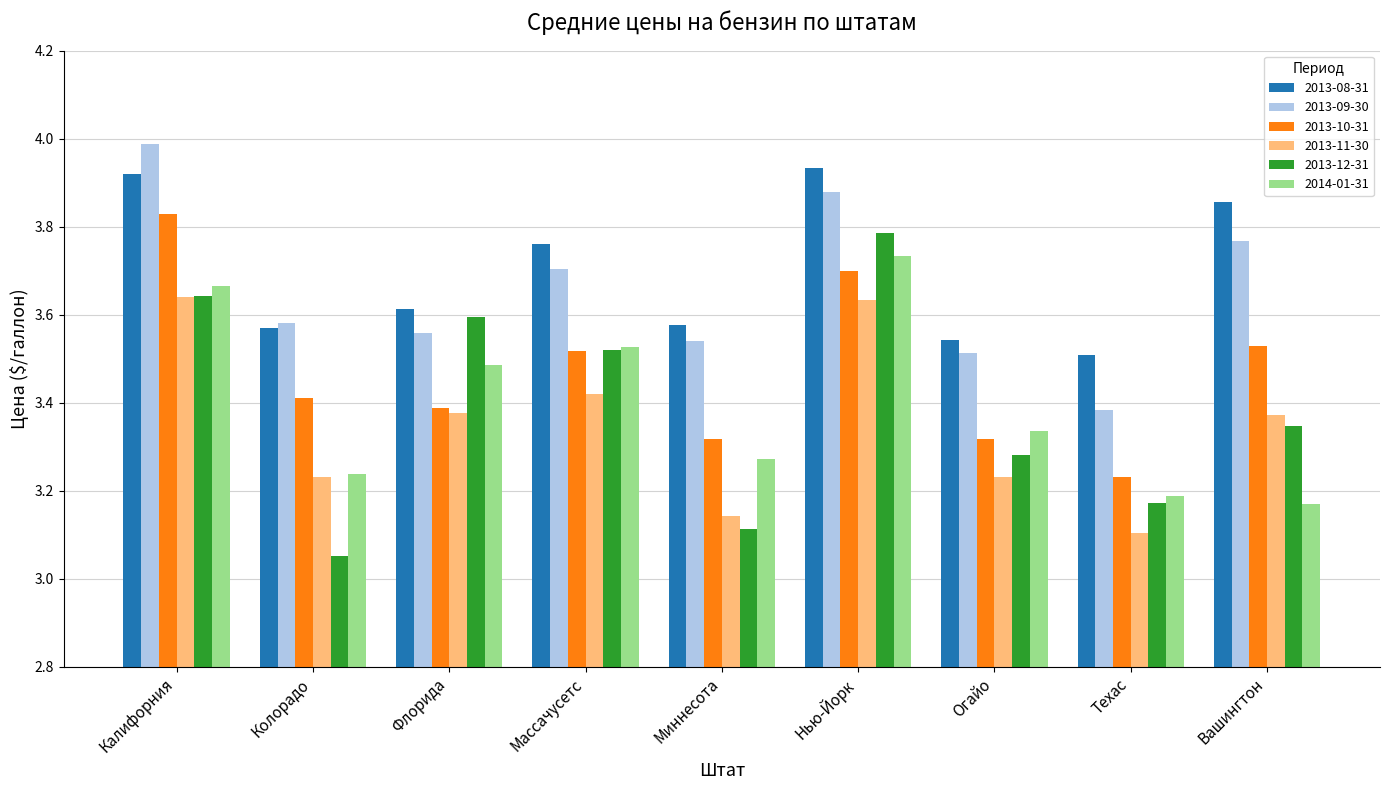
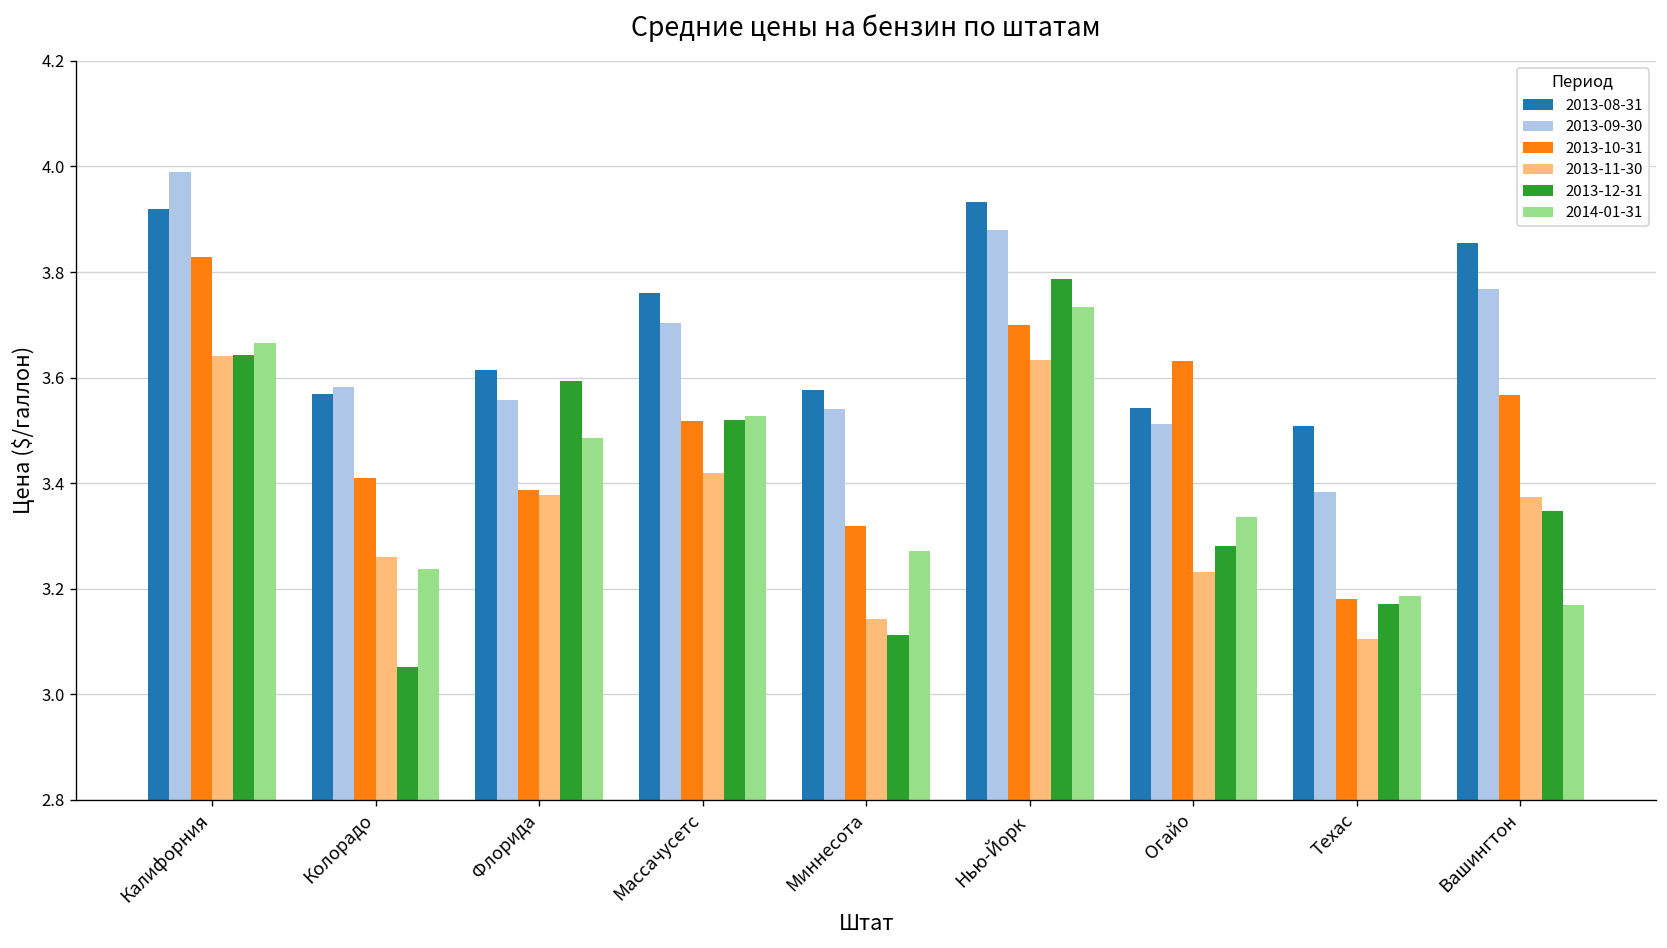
  {
    "2013-08-31": {
      "Калифорния": 3.92,
      "Колорадо": 3.57,
      "Флорида": 3.61,
      "Массачусетс": 3.76,
      "Миннесота": 3.58,
      "Нью-Йорк": 3.93,
      "Огайо": 3.54,
      "Техас": 3.51,
      "Вашингтон": 3.86
    },
    "2013-09-30": {
      "Калифорния": 3.99,
      "Колорадо": 3.58,
      "Флорида": 3.56,
      "Массачусетс": 3.70,
      "Миннесота": 3.54,
      "Нью-Йорк": 3.88,
      "Огайо": 3.51,
      "Техас": 3.38,
      "Вашингтон": 3.77
    },
    "2013-10-31": {
      "Калифорния": 3.83,
      "Колорадо": 3.41,
      "Флорида": 3.39,
      "Массачусетс": 3.52,
      "Миннесота": 3.32,
      "Нью-Йорк": 3.70,
-     "Огайо": 3.32,
-     "Техас": 3.23,
-     "Вашингтон": 3.53
+     "Огайо": 3.63,
+     "Техас": 3.18,
+     "Вашингтон": 3.57
    },
    "2013-11-30": {
      "Калифорния": 3.64,
-     "Колорадо": 3.23,
+     "Колорадо": 3.26,
      "Флорида": 3.38,
      "Массачусетс": 3.42,
      "Миннесота": 3.14,
      "Нью-Йорк": 3.63,
      "Огайо": 3.23,
      "Техас": 3.10,
      "Вашингтон": 3.37
    },
    "2013-12-31": {
      "Калифорния": 3.64,
      "Колорадо": 3.05,
      "Флорида": 3.59,
      "Массачусетс": 3.52,
      "Миннесота": 3.11,
      "Нью-Йорк": 3.79,
      "Огайо": 3.28,
      "Техас": 3.17,
      "Вашингтон": 3.35
    },
    "2014-01-31": {
      "Калифорния": 3.67,
      "Колорадо": 3.24,
      "Флорида": 3.49,
      "Массачусетс": 3.53,
      "Миннесота": 3.27,
      "Нью-Йорк": 3.73,
      "Огайо": 3.34,
      "Техас": 3.19,
      "Вашингтон": 3.17
    }
  }
